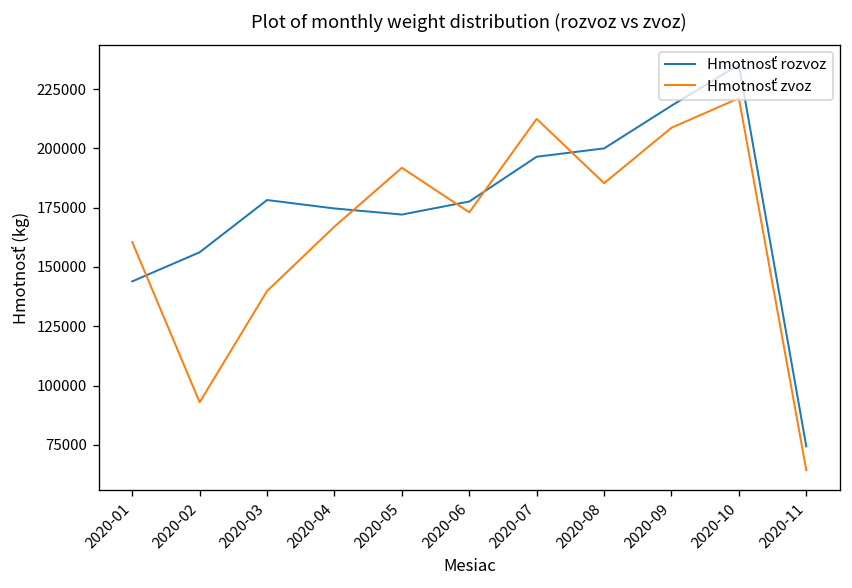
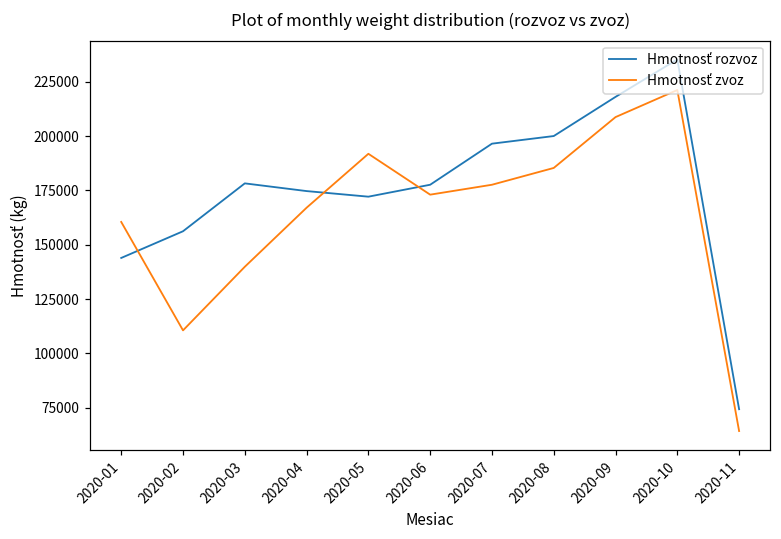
  {
    "Hmotnosť rozvoz": {
      "2020-01": 144000,
      "2020-02": 156000,
      "2020-03": 178000,
      "2020-04": 175000,
      "2020-05": 172000,
      "2020-06": 178000,
      "2020-07": 197000,
      "2020-08": 200000,
      "2020-09": 218000,
      "2020-11": 74000
    },
    "Hmotnosť zvoz": {
      "2020-01": 160000,
-     "2020-02": 93000,
+     "2020-02": 111000,
      "2020-03": 140000,
      "2020-04": 167000,
      "2020-05": 192000,
      "2020-06": 173000,
-     "2020-07": 212000,
+     "2020-07": 178000,
      "2020-08": 185000,
      "2020-09": 209000,
      "2020-11": 64000
    }
  }
